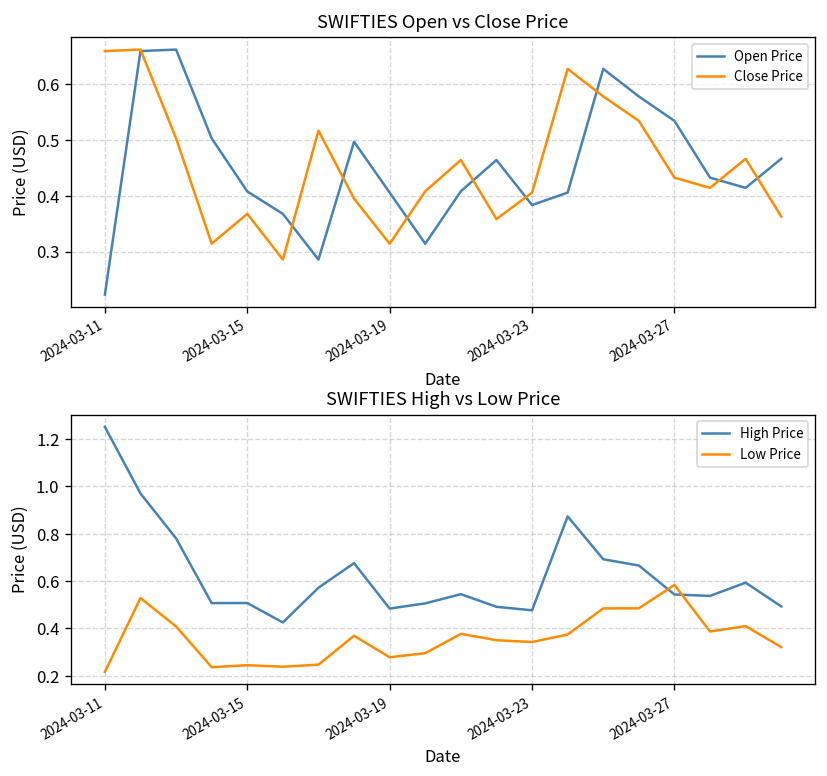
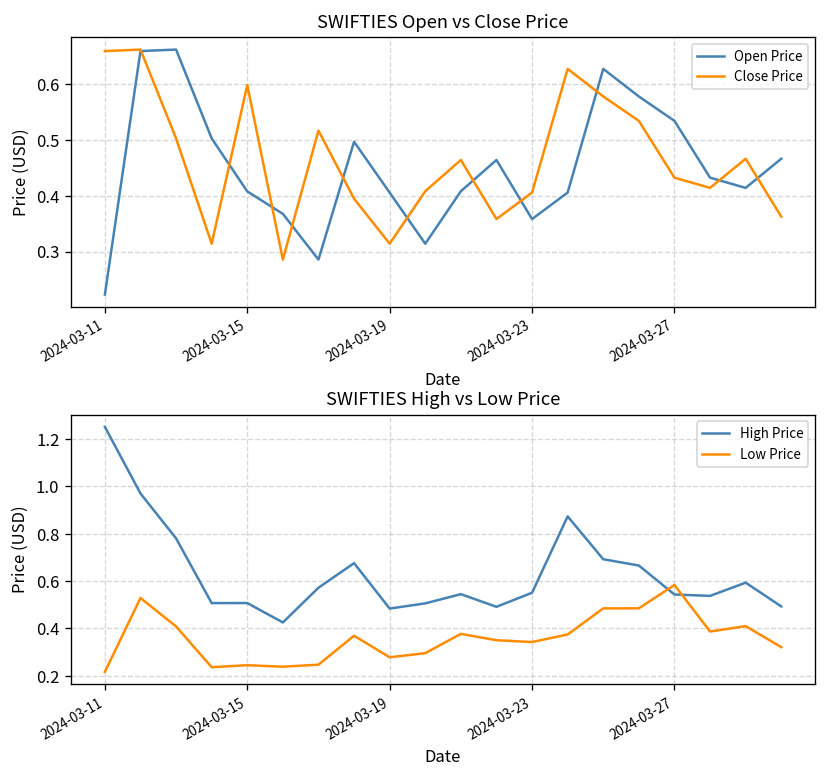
  {
    "SWIFTIES Open vs Close Price": {
      "Open Price": {
        "2024-03-11": 0.22,
        "2024-03-15": 0.41,
        "2024-03-19": 0.41,
-       "2024-03-23": 0.38,
+       "2024-03-23": 0.36,
        "2024-03-27": 0.53
      },
      "Close Price": {
        "2024-03-11": 0.66,
-       "2024-03-15": 0.37,
+       "2024-03-15": 0.60,
        "2024-03-19": 0.31,
        "2024-03-23": 0.41,
        "2024-03-27": 0.43
      }
    },
    "SWIFTIES High vs Low Price": {
      "High Price": {
        "2024-03-11": 1.25,
        "2024-03-15": 0.51,
        "2024-03-19": 0.48,
-       "2024-03-23": 0.48,
+       "2024-03-23": 0.55,
        "2024-03-27": 0.54
      },
      "Low Price": {
        "2024-03-11": 0.22,
        "2024-03-15": 0.24,
        "2024-03-19": 0.28,
        "2024-03-23": 0.34,
        "2024-03-27": 0.58
      }
    }
  }
